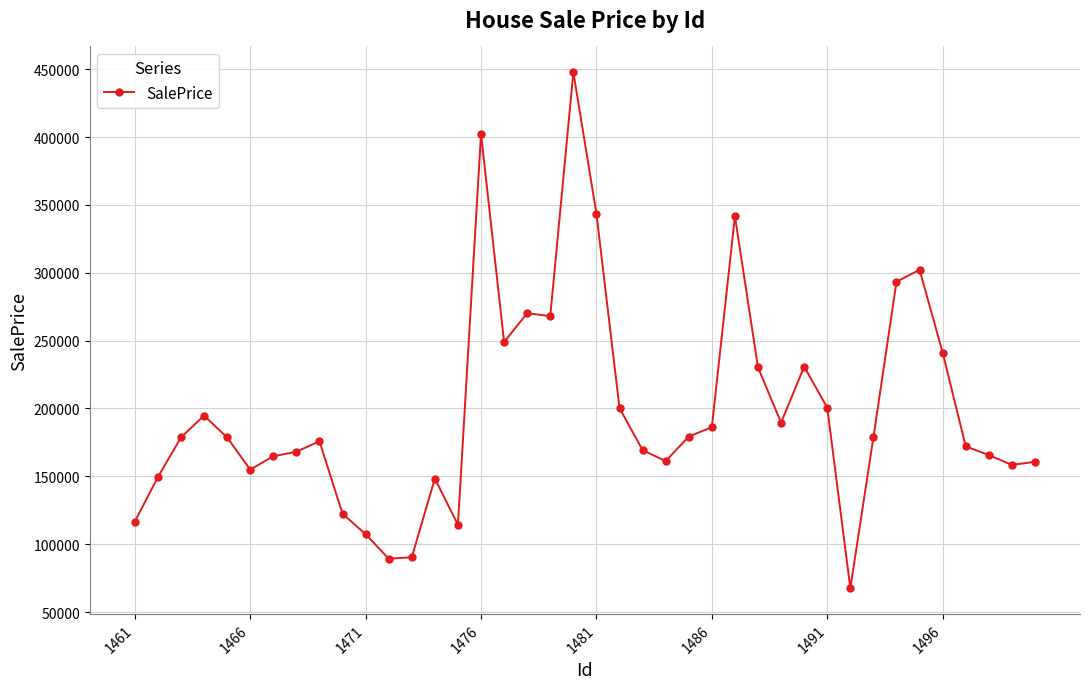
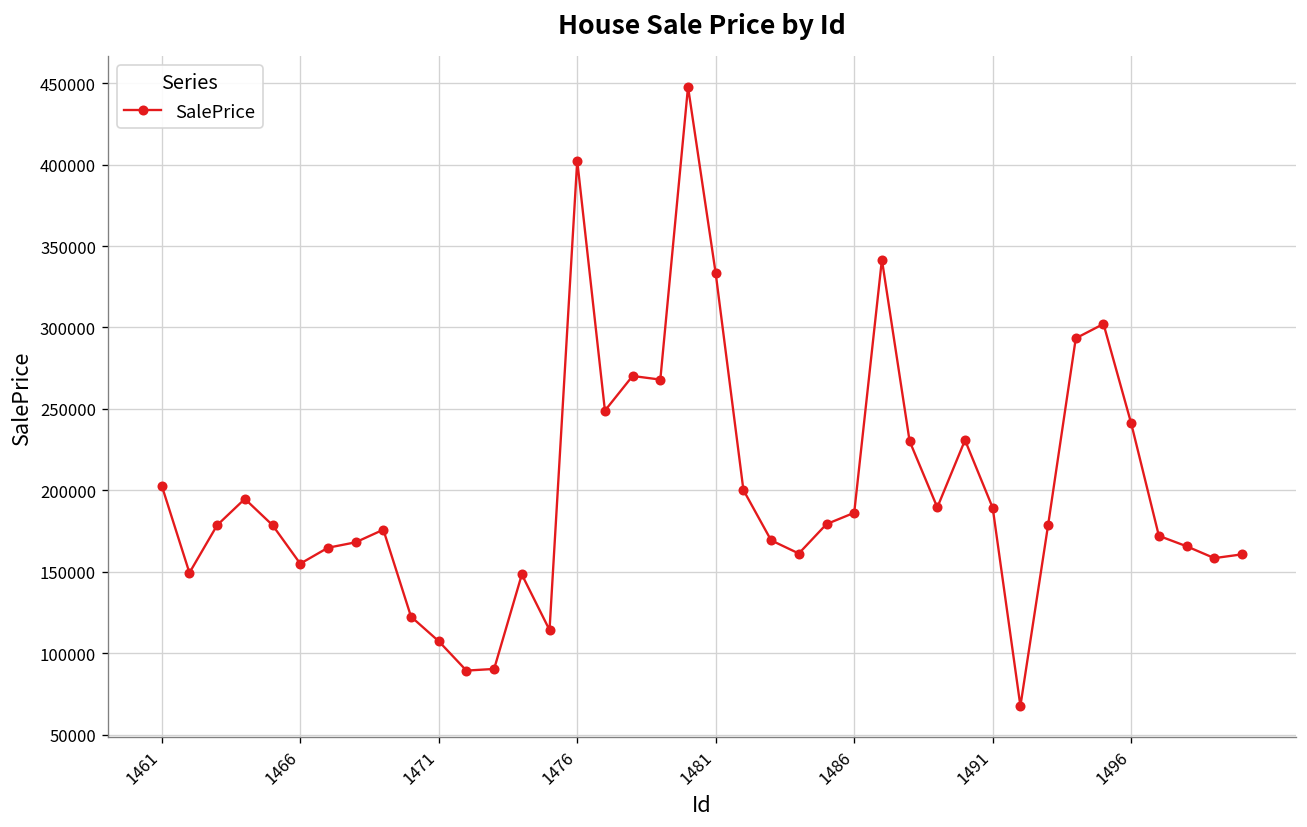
  {
-   "1461": 117000,
+   "1461": 203000,
    "1466": 155000,
    "1471": 107000,
    "1476": 402000,
-   "1481": 344000,
+   "1481": 333000,
    "1486": 186000,
-   "1491": 201000,
+   "1491": 189000,
    "1496": 241000
  }
